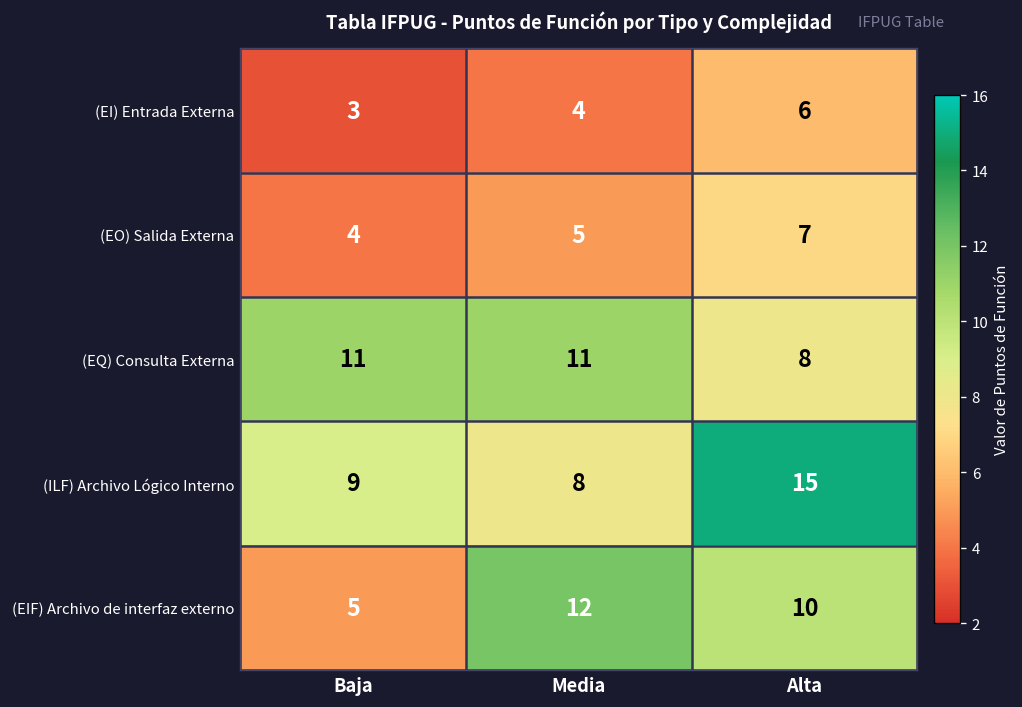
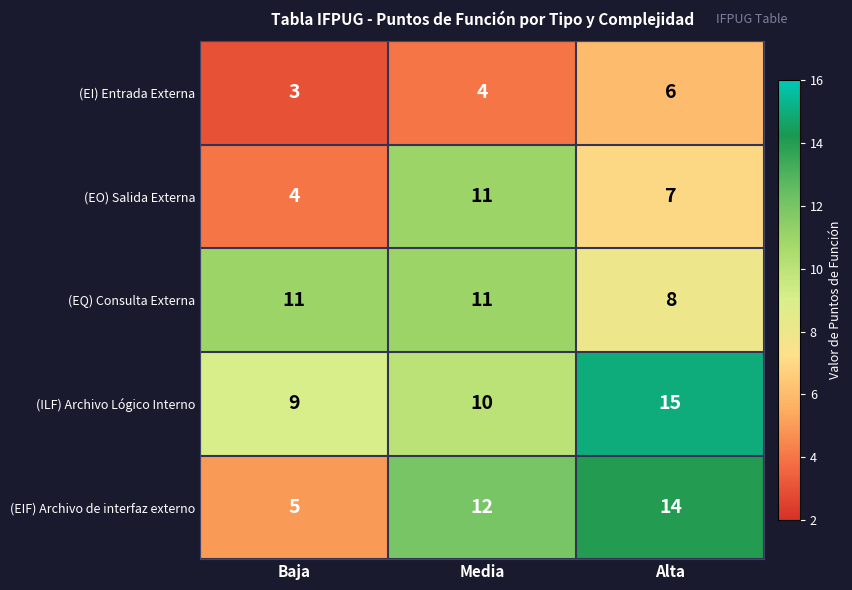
  {
    "(EI) Entrada Externa": {
      "Baja": 3,
      "Media": 4,
      "Alta": 6
    },
    "(EO) Salida Externa": {
      "Baja": 4,
-     "Media": 5,
+     "Media": 11,
      "Alta": 7
    },
    "(EQ) Consulta Externa": {
      "Baja": 11,
      "Media": 11,
      "Alta": 8
    },
    "(ILF) Archivo Lógico Interno": {
      "Baja": 9,
-     "Media": 8,
+     "Media": 10,
      "Alta": 15
    },
    "(EIF) Archivo de interfaz externo": {
      "Baja": 5,
      "Media": 12,
-     "Alta": 10
+     "Alta": 14
    }
  }
